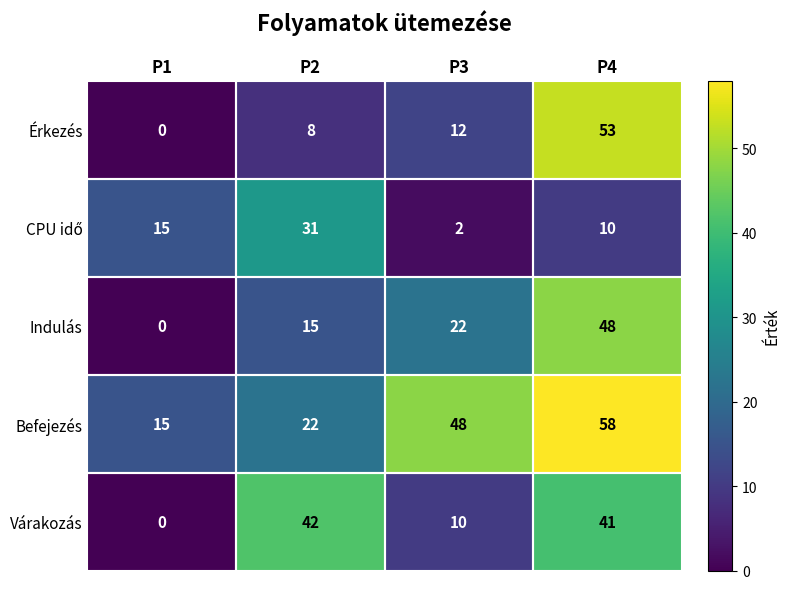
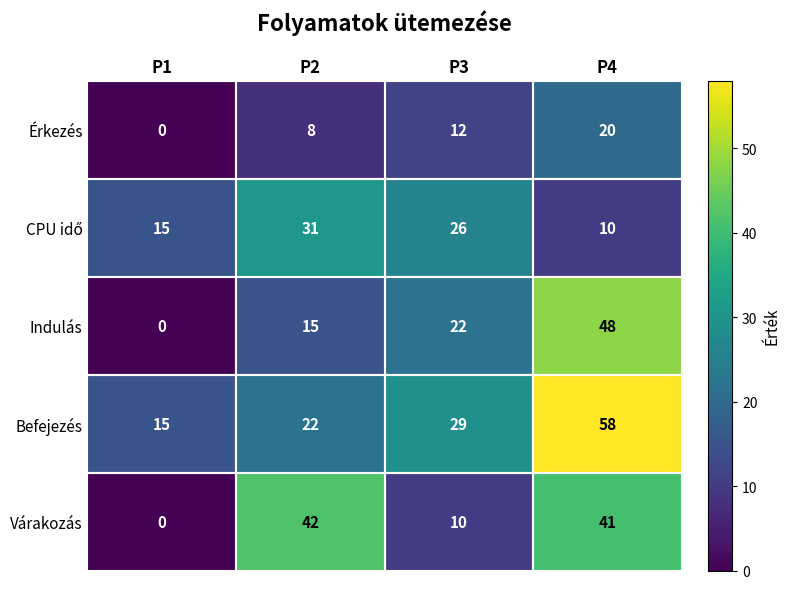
  {
    "Érkezés": {
      "P1": 0,
      "P2": 8,
      "P3": 12,
-     "P4": 53
+     "P4": 20
    },
    "CPU idő": {
      "P1": 15,
      "P2": 31,
-     "P3": 2,
+     "P3": 26,
      "P4": 10
    },
    "Indulás": {
      "P1": 0,
      "P2": 15,
      "P3": 22,
      "P4": 48
    },
    "Befejezés": {
      "P1": 15,
      "P2": 22,
-     "P3": 48,
+     "P3": 29,
      "P4": 58
    },
    "Várakozás": {
      "P1": 0,
      "P2": 42,
      "P3": 10,
      "P4": 41
    }
  }
